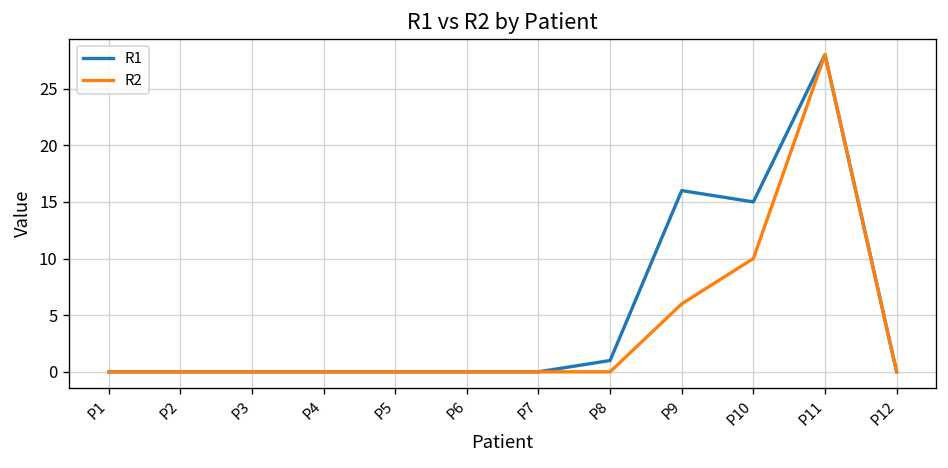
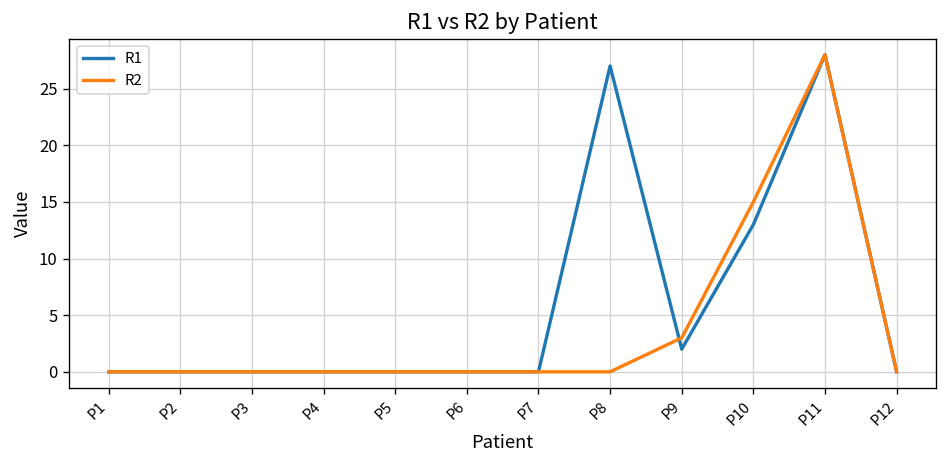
  {
    "R1": {
-     "P8": 1,
-     "P9": 16,
-     "P10": 15
+     "P8": 27,
+     "P9": 2,
+     "P10": 13
    },
    "R2": {
      "P8": 0,
-     "P9": 6,
-     "P10": 10
+     "P9": 3,
+     "P10": 15
    }
  }
